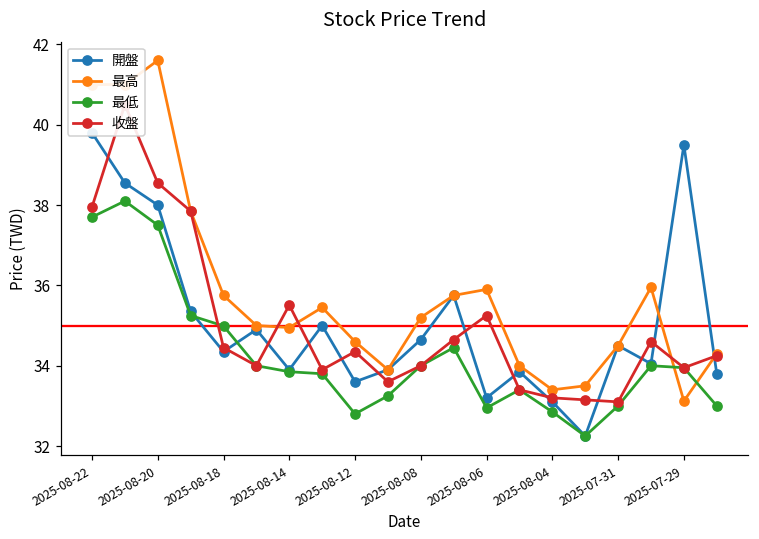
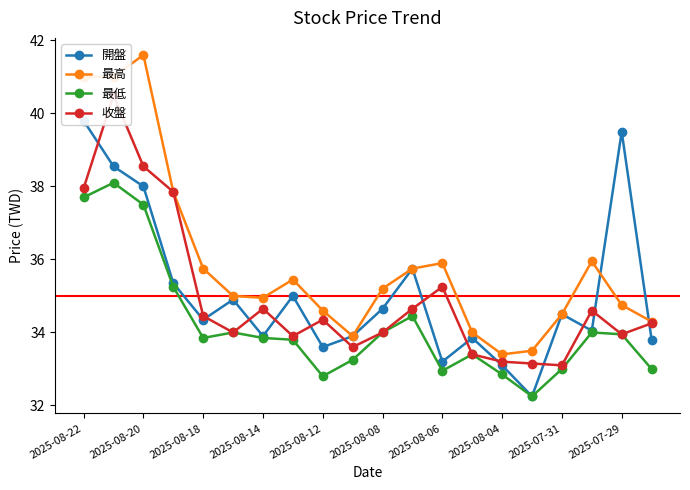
  {
    "開盤": {
      "2025-08-20": 38.0,
      "2025-08-18": 34.4,
      "2025-08-12": 33.6,
      "2025-08-08": 34.7,
      "2025-08-06": 33.2,
      "2025-08-04": 33.1,
      "2025-07-29": 39.5
    },
    "最高": {
      "2025-08-20": 41.6,
      "2025-08-18": 35.8,
      "2025-08-14": 35.0,
      "2025-08-12": 34.6,
      "2025-08-08": 35.2,
      "2025-08-06": 35.9,
      "2025-08-04": 33.4,
-     "2025-07-29": 33.1
+     "2025-07-29": 34.8
    },
    "最低": {
      "2025-08-22": 37.7,
      "2025-08-20": 37.5,
-     "2025-08-18": 35.0,
+     "2025-08-18": 33.9,
      "2025-08-12": 32.8,
      "2025-08-06": 33.0,
      "2025-08-04": 32.9,
      "2025-07-31": 33.0
    },
    "收盤": {
      "2025-08-22": 38.0,
      "2025-08-20": 38.6,
      "2025-08-18": 34.5,
-     "2025-08-14": 35.5,
+     "2025-08-14": 34.7,
      "2025-08-12": 34.4,
      "2025-08-06": 35.3,
      "2025-08-04": 33.2,
      "2025-07-31": 33.1
    }
  }
